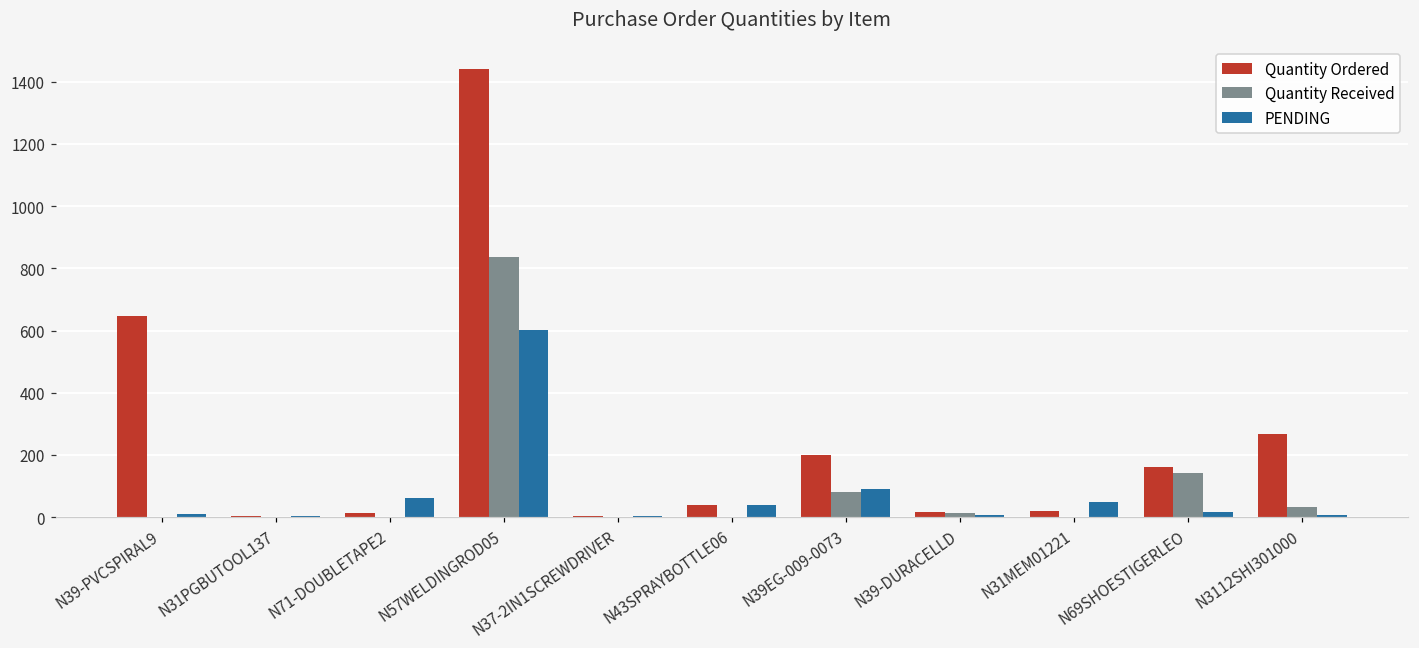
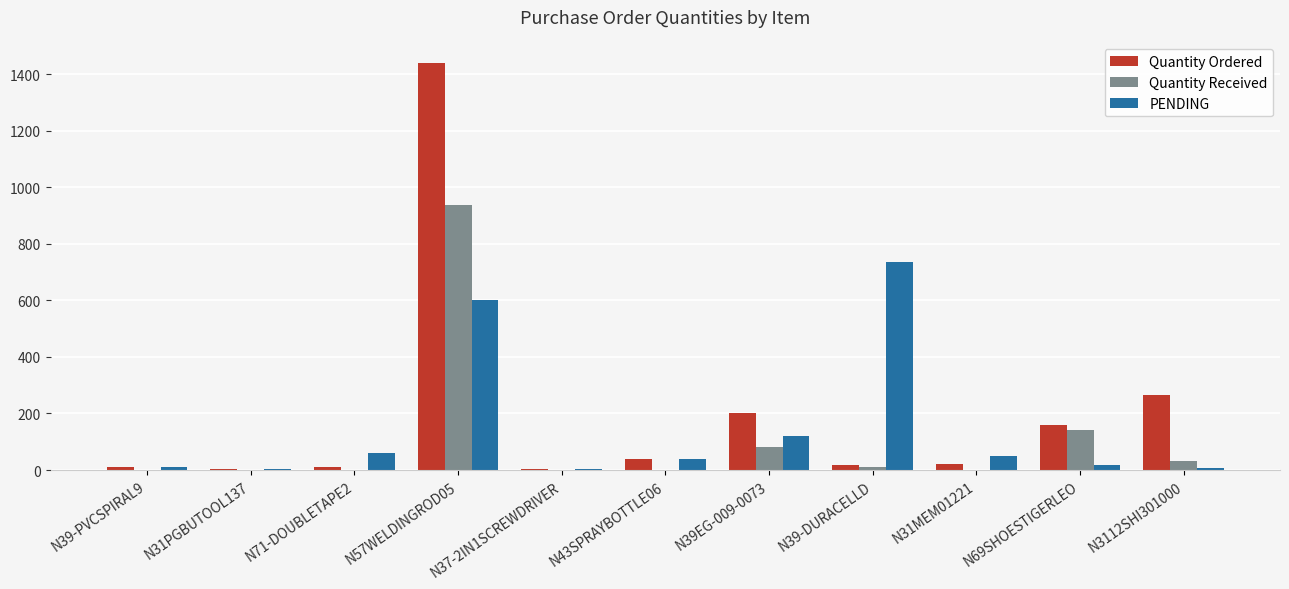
  {
    "Quantity Ordered": {
-     "N39-PVCSPIRAL9": 650,
+     "N39-PVCSPIRAL9": 10,
      "N71-DOUBLETAPE2": 10,
      "N57WELDINGROD05": 1440,
      "N43SPRAYBOTTLE06": 40,
      "N39EG-009-0073": 200,
      "N39-DURACELLD": 20,
      "N31MEM01221": 20,
      "N69SHOESTIGERLEO": 160,
      "N3112SHI301000": 270
    },
    "Quantity Received": {
      "N39-PVCSPIRAL9": 0,
      "N31PGBUTOOL137": 0,
      "N71-DOUBLETAPE2": 0,
-     "N57WELDINGROD05": 840,
+     "N57WELDINGROD05": 940,
      "N37-2IN1SCREWDRIVER": 0,
      "N43SPRAYBOTTLE06": 0,
      "N39EG-009-0073": 80,
      "N39-DURACELLD": 10,
      "N31MEM01221": 0,
      "N69SHOESTIGERLEO": 140,
      "N3112SHI301000": 30
    },
    "PENDING": {
      "N39-PVCSPIRAL9": 10,
      "N71-DOUBLETAPE2": 60,
      "N57WELDINGROD05": 600,
      "N43SPRAYBOTTLE06": 40,
-     "N39EG-009-0073": 90,
-     "N39-DURACELLD": 10,
+     "N39EG-009-0073": 120,
+     "N39-DURACELLD": 730,
      "N31MEM01221": 50,
      "N69SHOESTIGERLEO": 20
    }
  }
